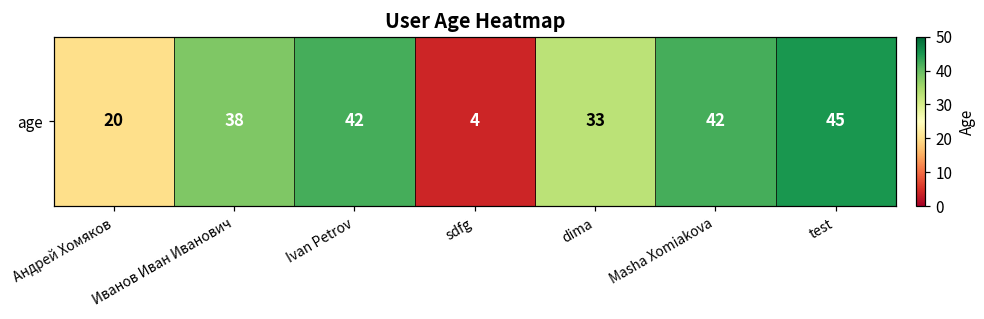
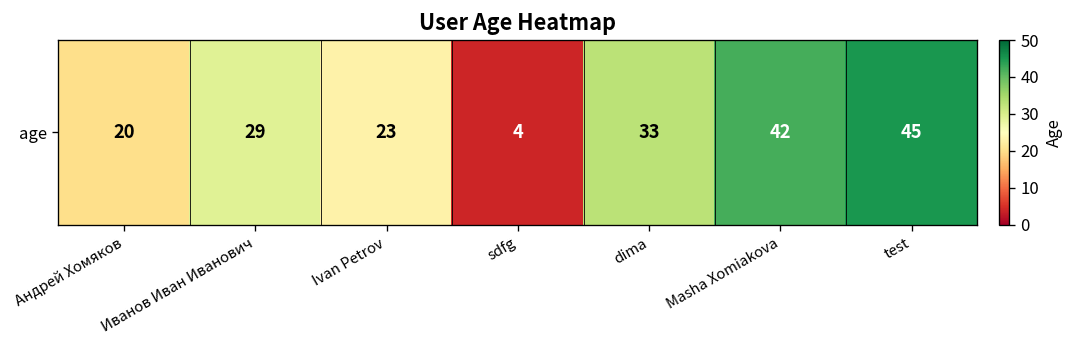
  {
    "age": {
      "Андрей Хомяков": 20,
-     "Иванов Иван Иванович": 38,
-     "Ivan Petrov": 42,
+     "Иванов Иван Иванович": 29,
+     "Ivan Petrov": 23,
      "sdfg": 4,
      "dima": 33,
      "Masha Xomiakova": 42,
      "test": 45
    }
  }
